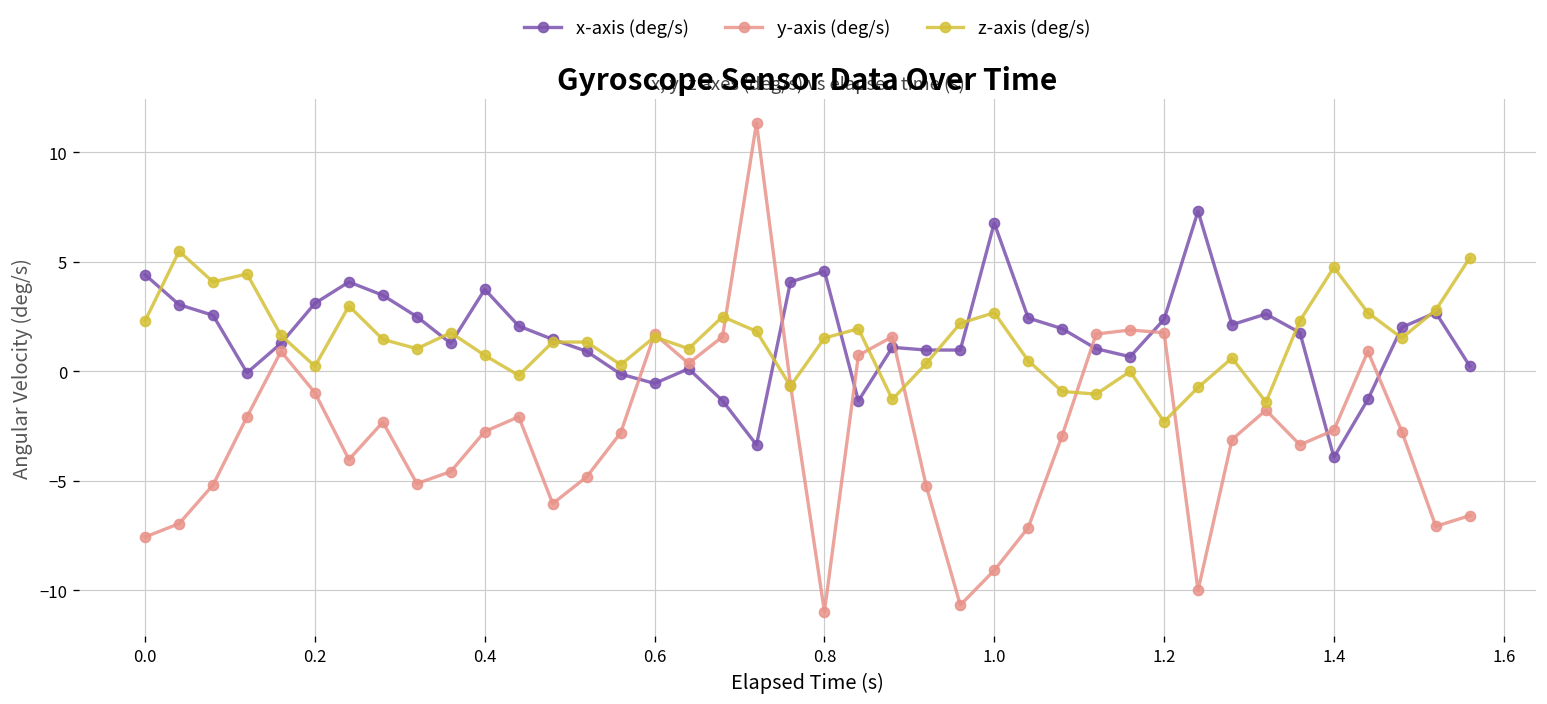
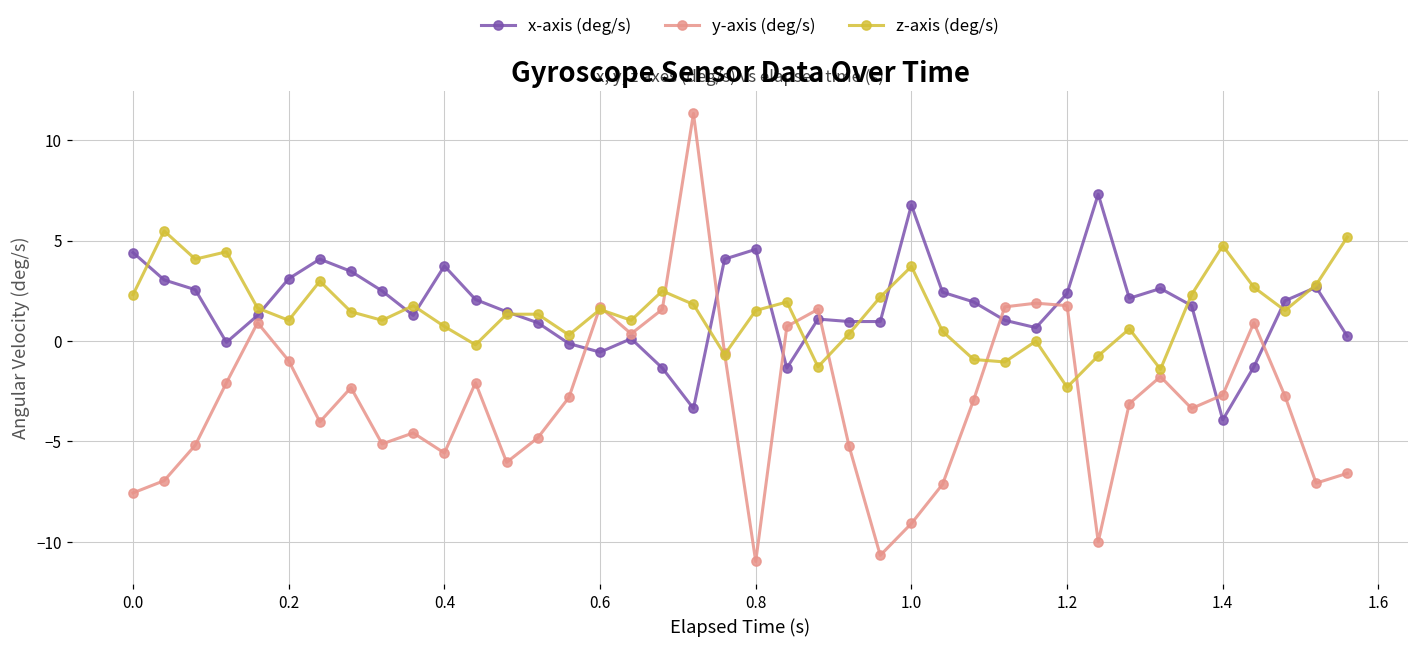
  {
    "x-axis (deg/s)": {
      "0.0": 4.4,
      "0.2": 3.1,
      "0.4": 3.7,
      "0.6": -0.5,
      "0.8": 4.6,
      "1.0": 6.8,
      "1.2": 2.4,
      "1.4": -3.9
    },
    "y-axis (deg/s)": {
      "0.0": -7.6,
      "0.2": -1.0,
-     "0.4": -2.7,
+     "0.4": -5.6,
      "0.8": -11.0,
      "1.0": -9.1,
      "1.2": 1.8,
      "1.4": -2.7
    },
    "z-axis (deg/s)": {
      "0.0": 2.3,
-     "0.2": 0.2,
+     "0.2": 1.0,
      "0.4": 0.7,
      "0.8": 1.5,
-     "1.0": 2.7,
+     "1.0": 3.7,
      "1.2": -2.3,
      "1.4": 4.8
    }
  }
